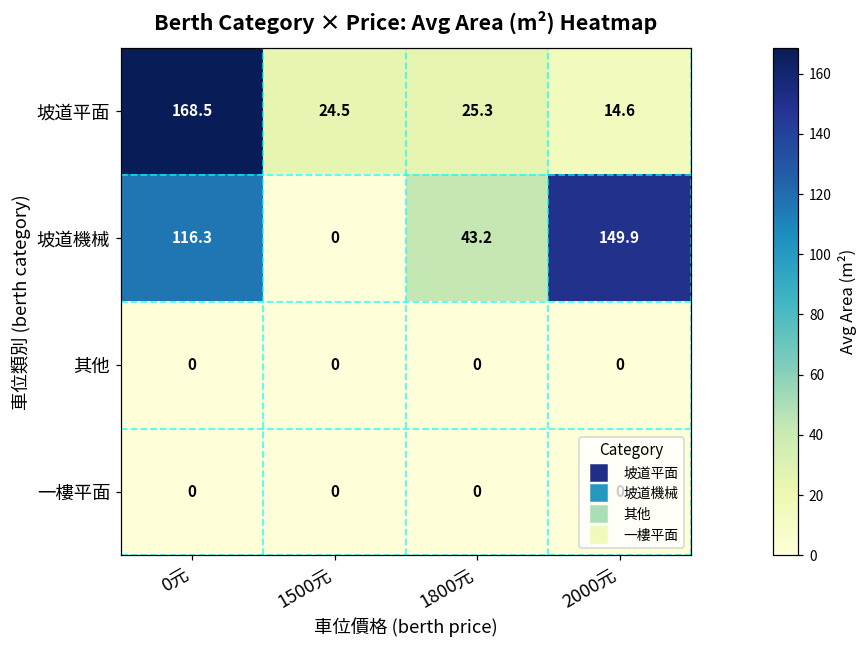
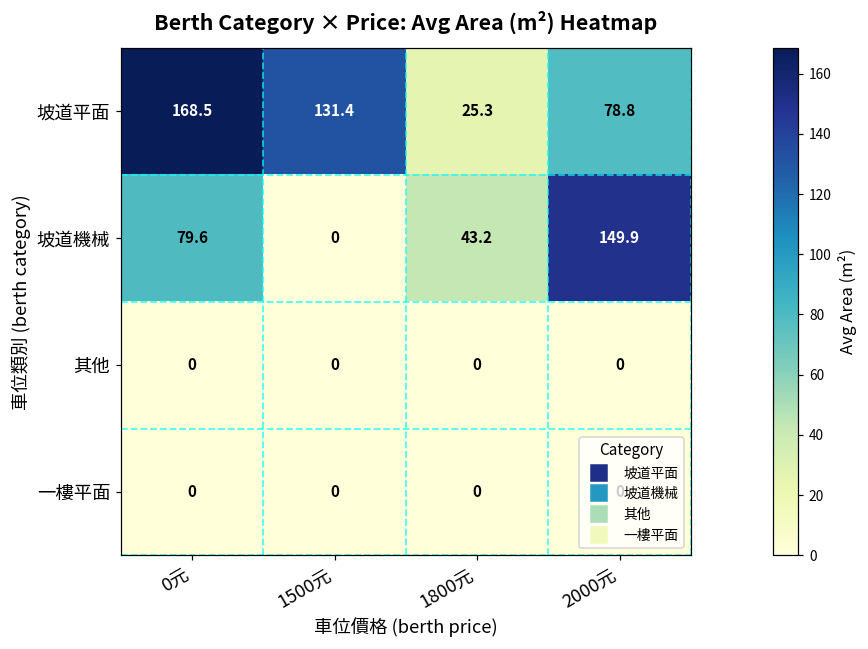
  {
    "坡道平面": {
      "0元": 168.5,
-     "1500元": 24.5,
+     "1500元": 131.4,
      "1800元": 25.3,
-     "2000元": 14.6
+     "2000元": 78.8
    },
    "坡道機械": {
-     "0元": 116.3,
+     "0元": 79.6,
      "1500元": 0,
      "1800元": 43.2,
      "2000元": 149.9
    },
    "其他": {
      "0元": 0,
      "1500元": 0,
      "1800元": 0,
      "2000元": 0
    },
    "一樓平面": {
      "0元": 0,
      "1500元": 0,
      "1800元": 0
    }
  }
